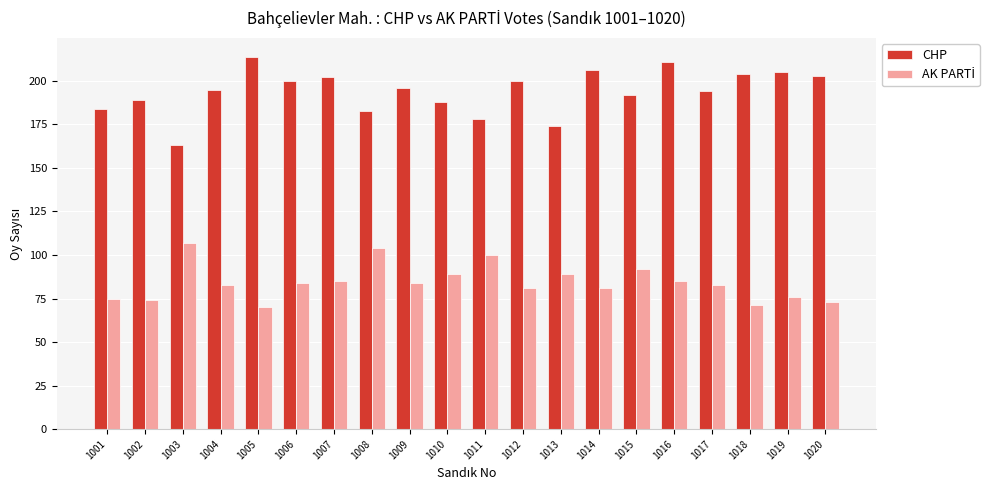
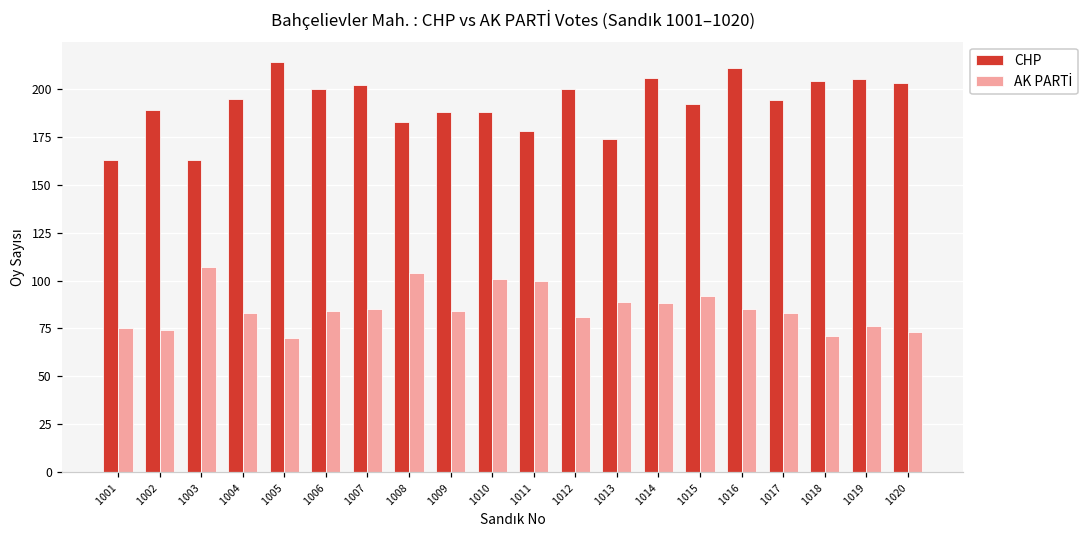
  {
    "CHP": {
-     "1001": 184,
+     "1001": 163,
      "1002": 189,
      "1003": 163,
      "1004": 195,
      "1005": 214,
      "1006": 200,
      "1007": 202,
      "1008": 183,
-     "1009": 196,
+     "1009": 188,
      "1010": 188,
      "1011": 178,
      "1012": 200,
      "1013": 174,
      "1014": 206,
      "1015": 192,
      "1016": 211,
      "1017": 194,
      "1018": 204,
      "1019": 205,
      "1020": 203
    },
    "AK PARTİ": {
      "1001": 75,
      "1002": 74,
      "1003": 107,
      "1004": 83,
      "1005": 70,
      "1006": 84,
      "1007": 85,
      "1008": 104,
      "1009": 84,
-     "1010": 89,
+     "1010": 101,
      "1011": 100,
      "1012": 81,
      "1013": 89,
-     "1014": 81,
+     "1014": 88,
      "1015": 92,
      "1016": 85,
      "1017": 83,
      "1018": 71,
      "1019": 76,
      "1020": 73
    }
  }
